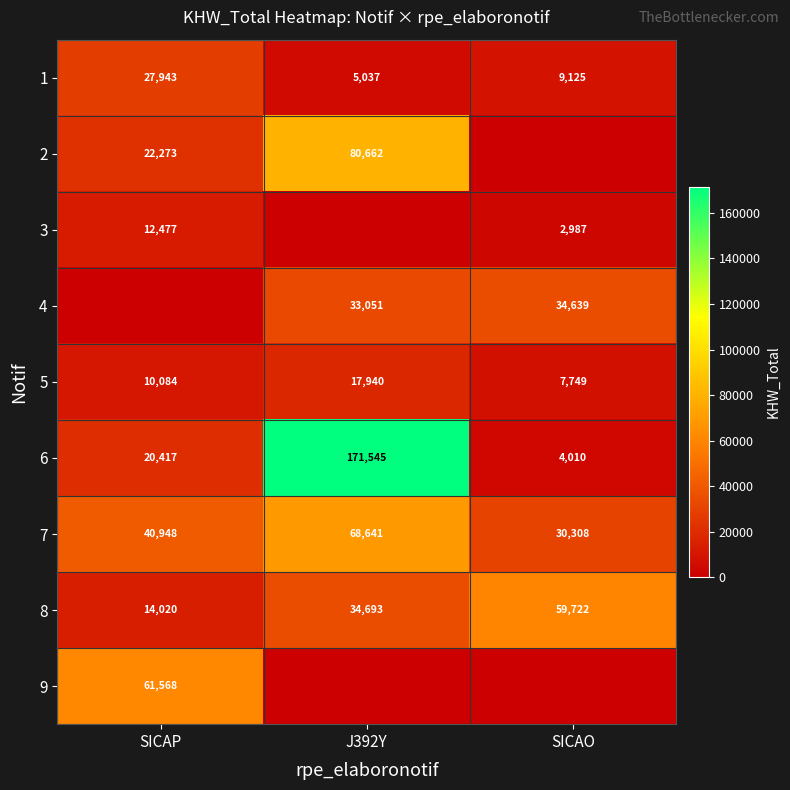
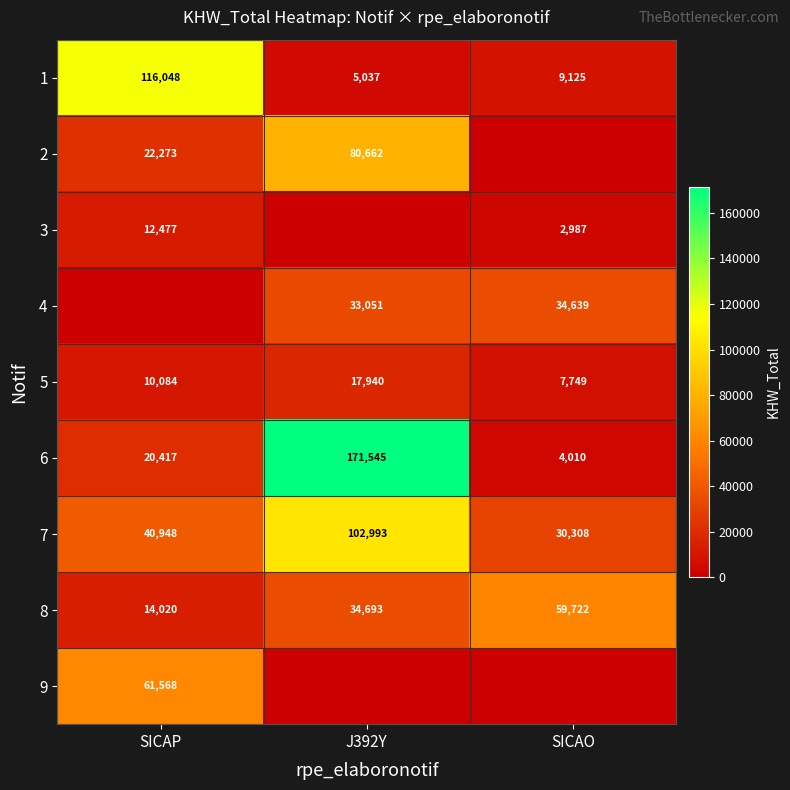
  {
    "1": {
-     "SICAP": "27,943",
+     "SICAP": "116,048",
      "J392Y": "5,037",
      "SICAO": "9,125"
    },
    "2": {
      "SICAP": "22,273",
      "J392Y": "80,662"
    },
    "3": {
      "SICAP": "12,477",
      "SICAO": "2,987"
    },
    "4": {
      "J392Y": "33,051",
      "SICAO": "34,639"
    },
    "5": {
      "SICAP": "10,084",
      "J392Y": "17,940",
      "SICAO": "7,749"
    },
    "6": {
      "SICAP": "20,417",
      "J392Y": "171,545",
      "SICAO": "4,010"
    },
    "7": {
      "SICAP": "40,948",
-     "J392Y": "68,641",
+     "J392Y": "102,993",
      "SICAO": "30,308"
    },
    "8": {
      "SICAP": "14,020",
      "J392Y": "34,693",
      "SICAO": "59,722"
    },
    "9": {
      "SICAP": "61,568"
    }
  }
